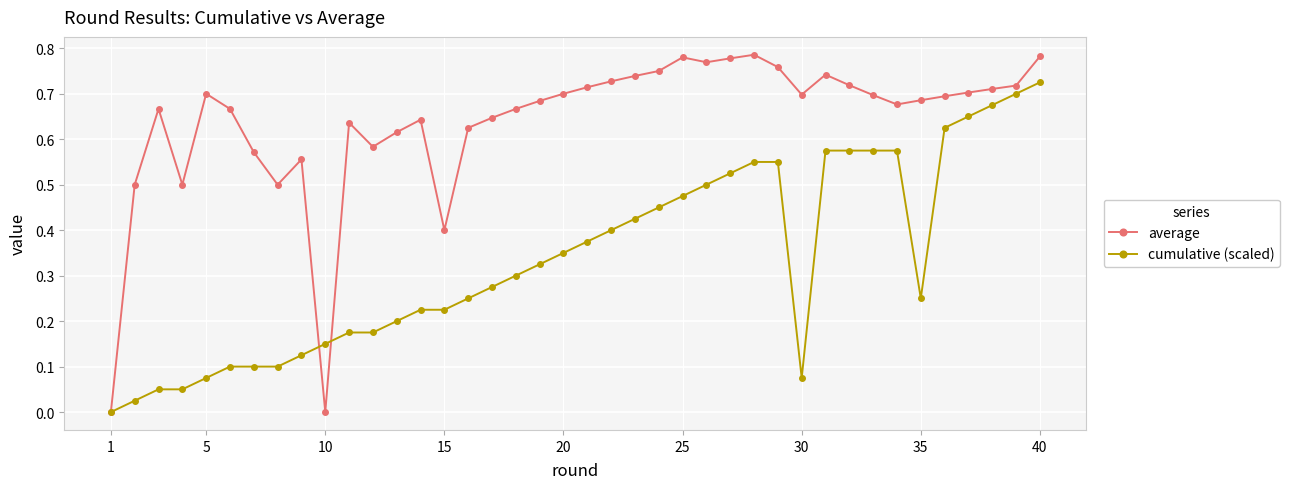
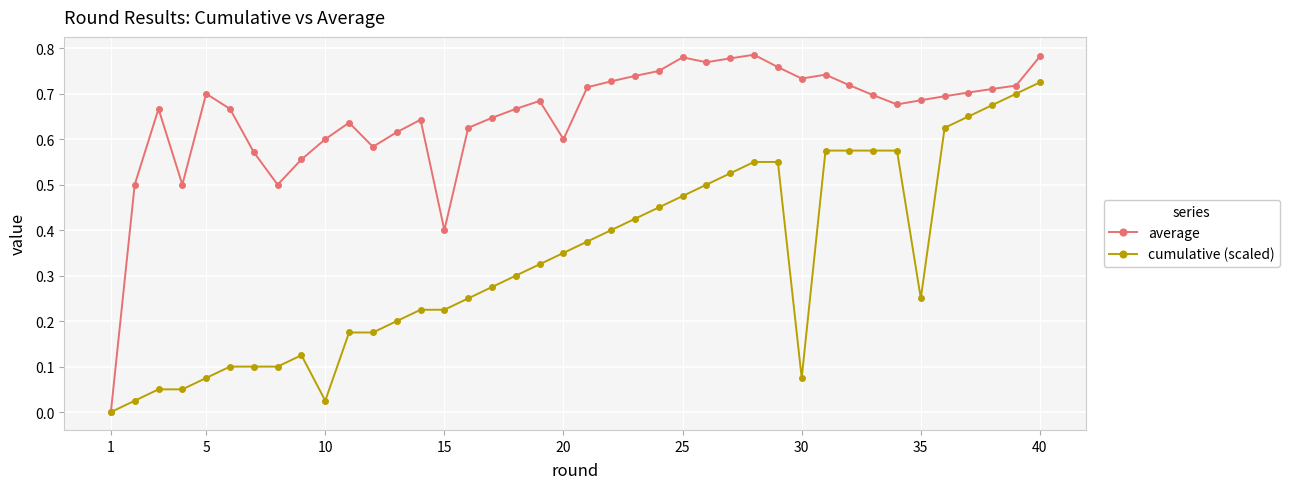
  {
    "average": {
      "5": 0.70,
-     "10": 0.0,
+     "10": 0.6,
      "15": 0.40,
-     "20": 0.7,
+     "20": 0.6,
      "25": 0.78,
-     "30": 0.70,
+     "30": 0.73,
      "35": 0.69,
      "40": 0.78
    },
    "cumulative (scaled)": {
      "5": 0.08,
-     "10": 0.15,
+     "10": 0.03,
      "15": 0.23,
      "20": 0.35,
      "25": 0.48,
      "30": 0.08,
      "35": 0.25,
      "40": 0.73
    }
  }
